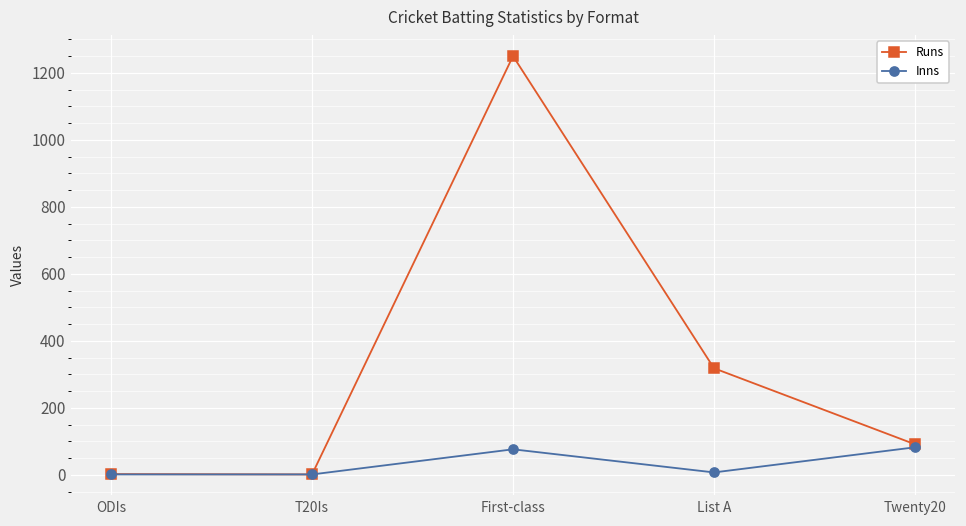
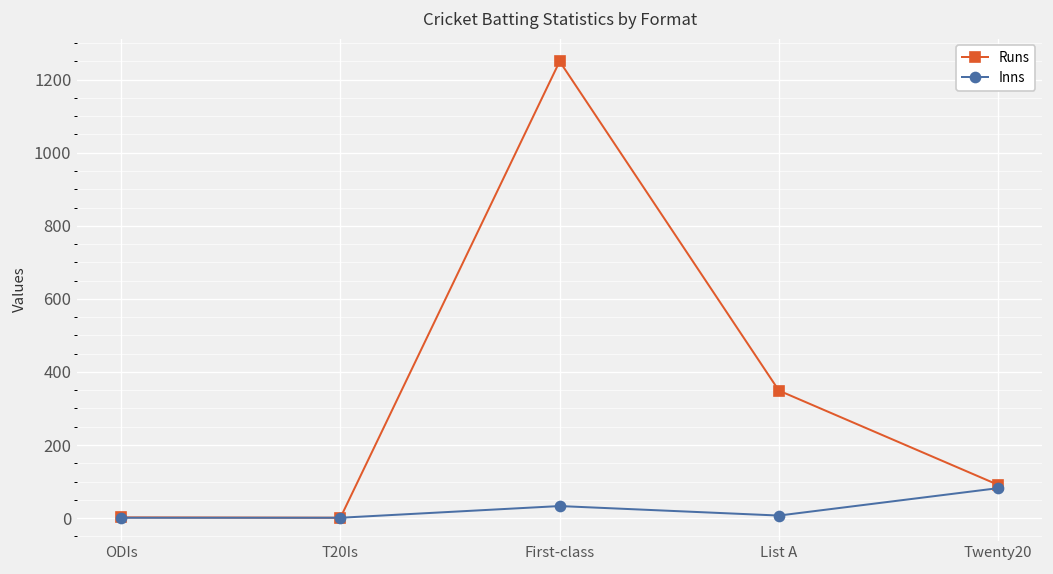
  {
    "Runs": {
      "First-class": 1250,
-     "List A": 320,
+     "List A": 350,
      "Twenty20": 90
    },
    "Inns": {
-     "First-class": 80,
+     "First-class": 30,
      "List A": 10,
      "Twenty20": 80
    }
  }
